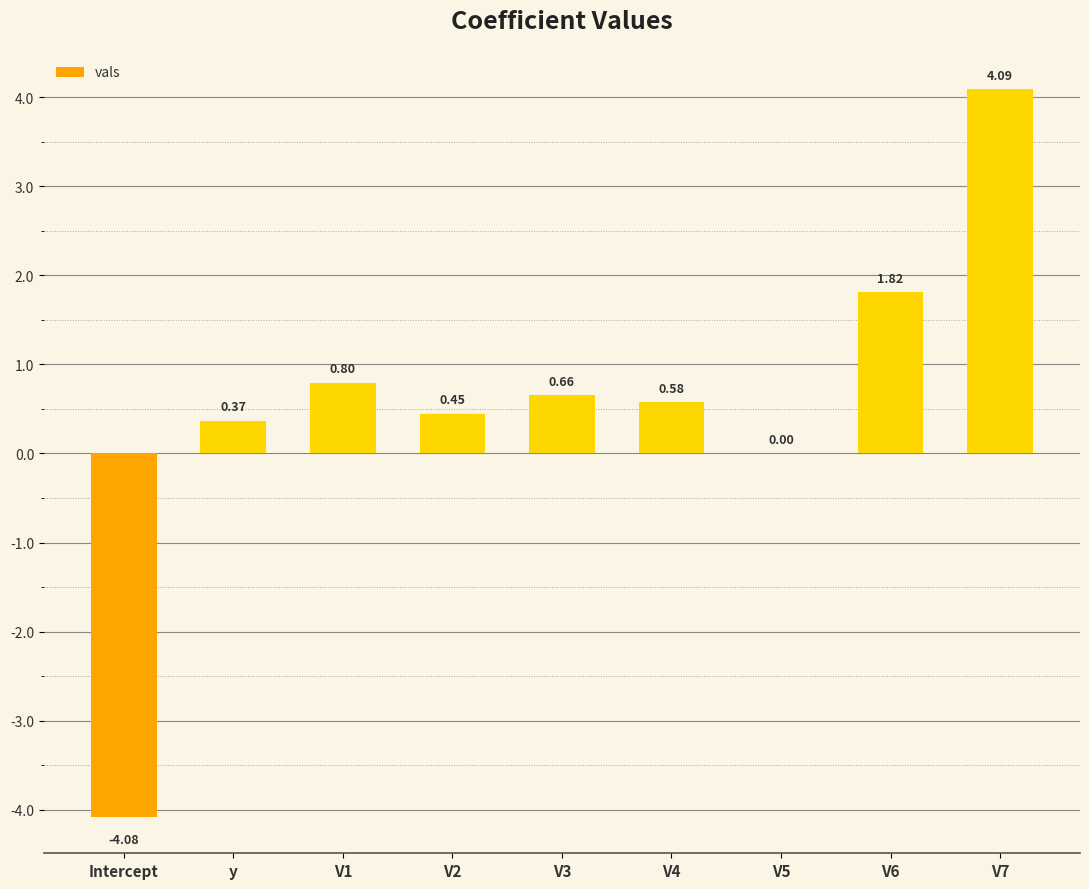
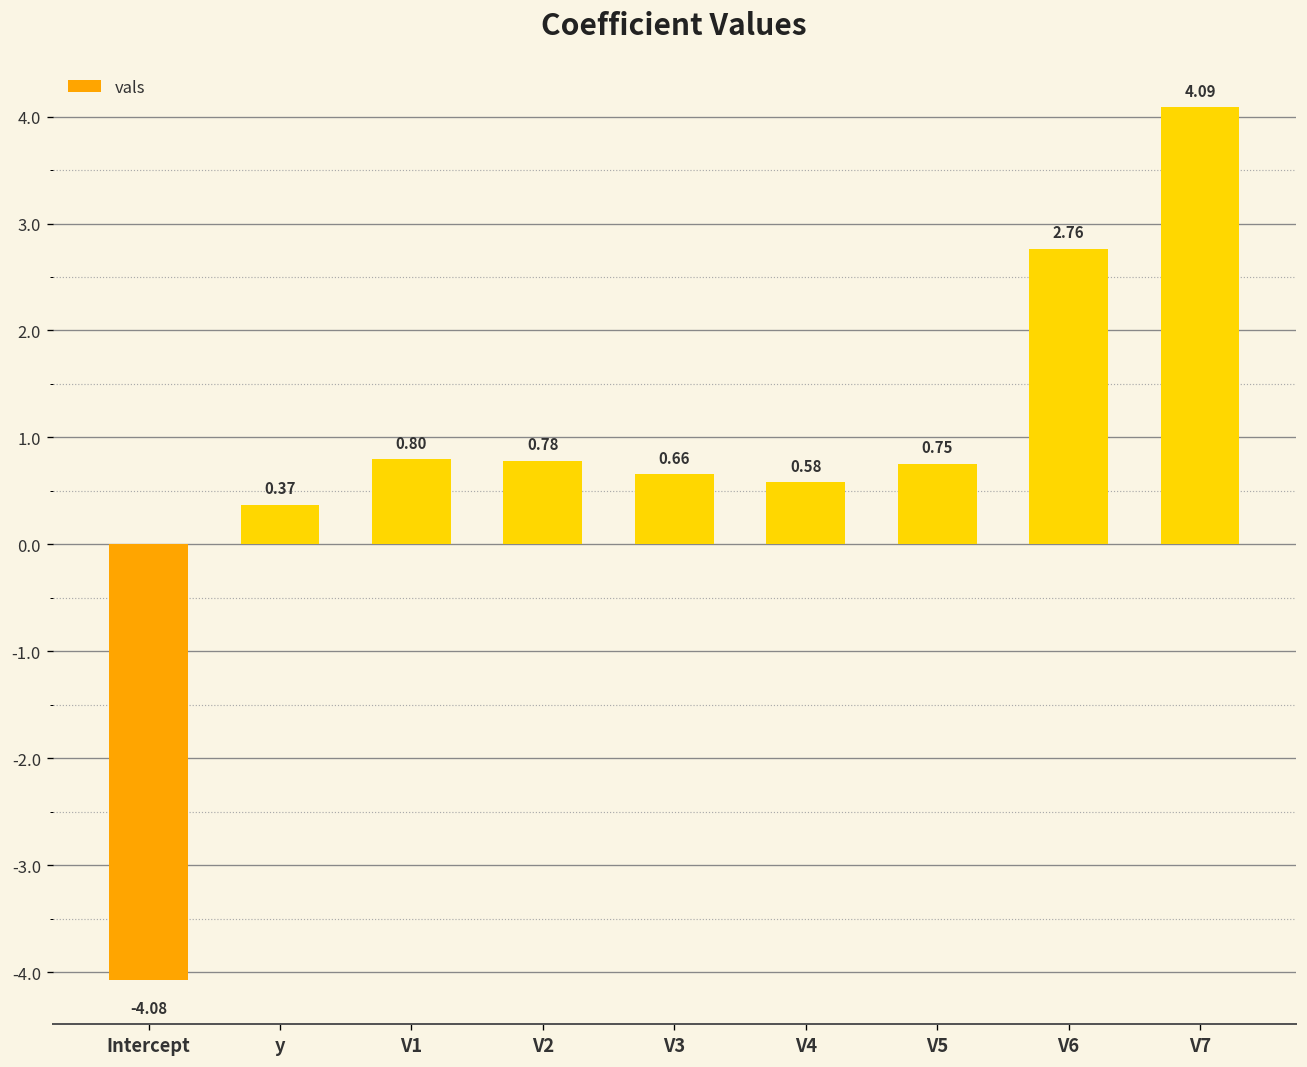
  {
    "Intercept": -4.08,
    "y": 0.37,
    "V1": 0.80,
-   "V2": 0.45,
+   "V2": 0.78,
    "V3": 0.66,
    "V4": 0.58,
-   "V5": 0.00,
-   "V6": 1.82,
+   "V5": 0.75,
+   "V6": 2.76,
    "V7": 4.09
  }
